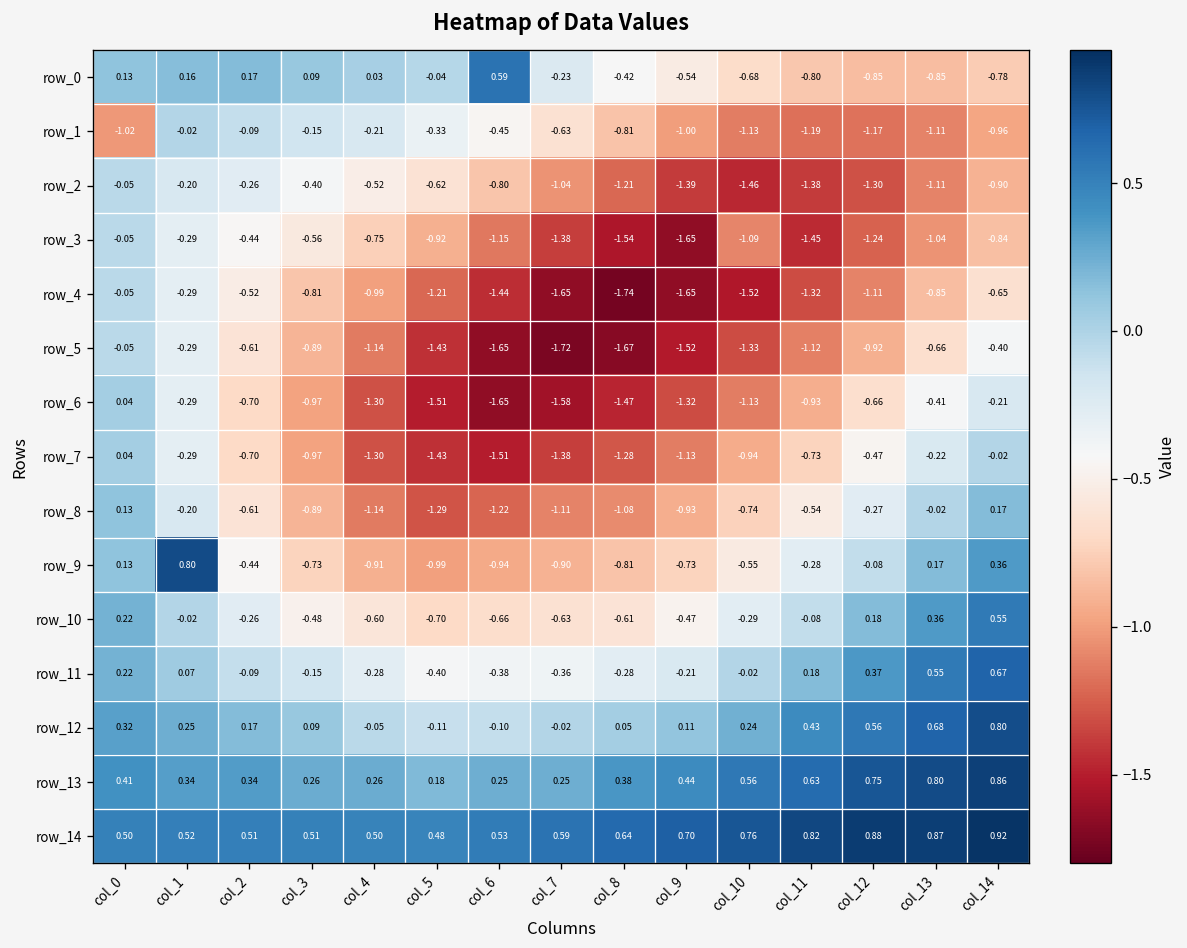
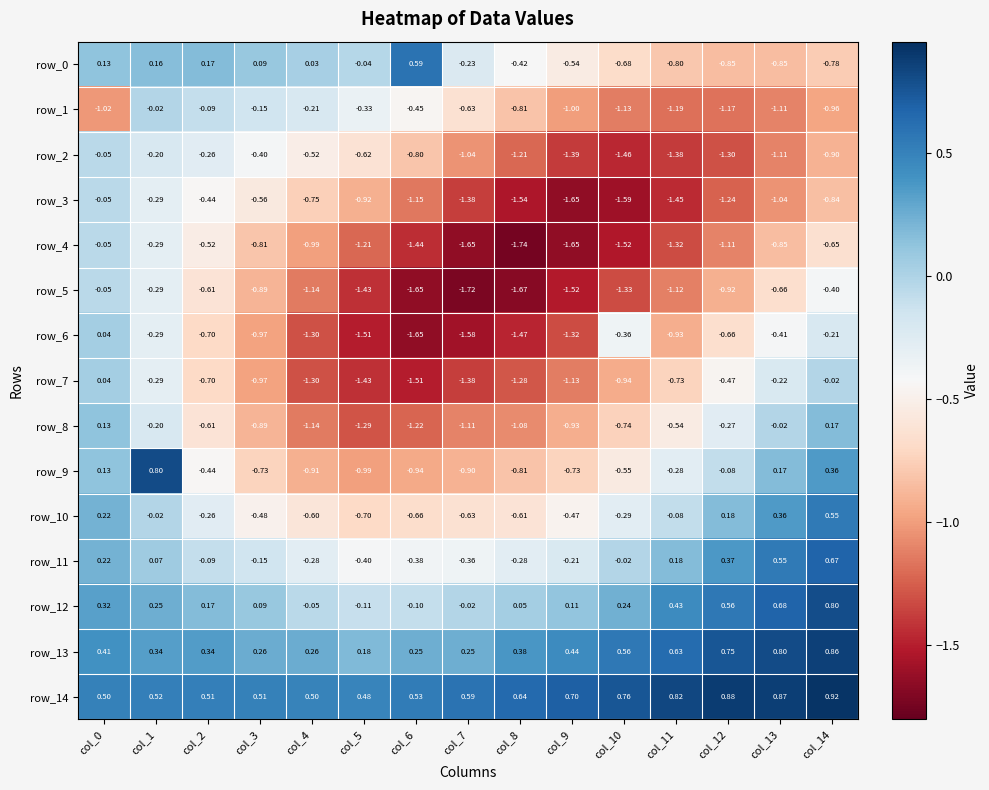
  {
    "row_3": {
      "col_0": -0.05,
      "col_1": -0.29,
      "col_2": -0.44,
      "col_3": -0.56,
      "col_4": -0.75,
      "col_5": -0.92,
      "col_6": -1.15,
      "col_7": -1.38,
      "col_8": -1.54,
      "col_9": -1.65,
-     "col_10": -1.09,
+     "col_10": -1.59,
      "col_11": -1.45,
      "col_12": -1.24,
      "col_13": -1.04,
      "col_14": -0.84
    },
    "row_6": {
      "col_0": 0.04,
      "col_1": -0.29,
      "col_2": -0.70,
      "col_3": -0.97,
      "col_4": -1.30,
      "col_5": -1.51,
      "col_6": -1.65,
      "col_7": -1.58,
      "col_8": -1.47,
      "col_9": -1.32,
-     "col_10": -1.13,
+     "col_10": -0.36,
      "col_11": -0.93,
      "col_12": -0.66,
      "col_13": -0.41,
      "col_14": -0.21
    }
  }
